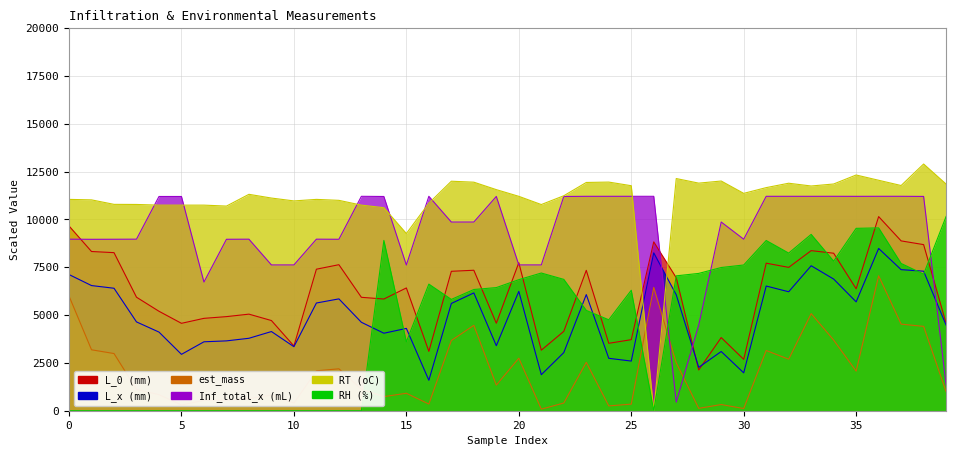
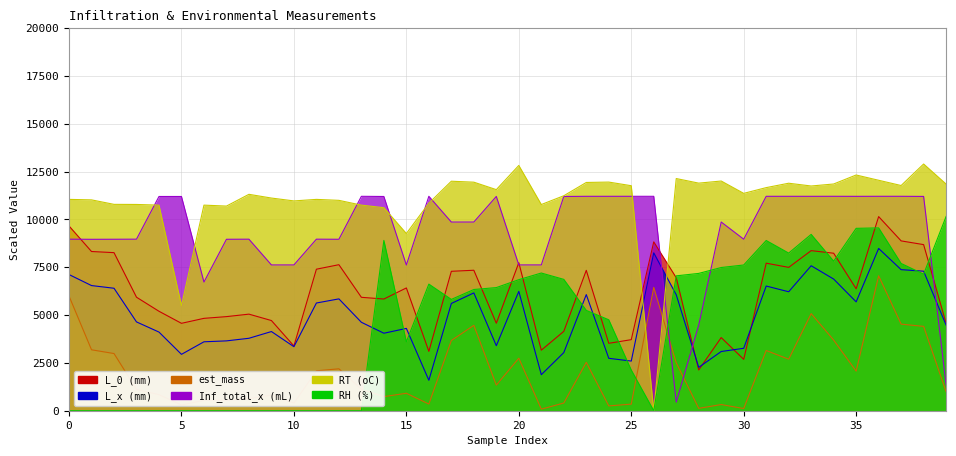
  {
    "L_0 (mm)": {
      "0": 9700,
      "5": 4600,
      "15": 6400,
      "25": 3700,
      "30": 2700,
      "35": 6400
    },
    "L_x (mm)": {
      "0": 7100,
      "5": 2900,
      "15": 4300,
      "20": 6200,
      "25": 2600,
-     "30": 2000,
+     "30": 3300,
      "35": 5700
    },
    "est_mass": {
      "0": 6000,
      "15": 900,
      "20": 2700,
      "25": 300,
      "30": 100,
      "35": 2100
    },
    "Inf_total_x (mL)": {
      "0": 9000,
      "5": 11200,
      "10": 7600,
      "15": 7600,
      "25": 11200,
      "30": 9000,
      "35": 11200
    },
    "RT (oC)": {
      "0": 11100,
-     "5": 10800,
+     "5": 5500,
      "10": 11000,
      "15": 9300,
-     "20": 11200,
+     "20": 12800,
      "25": 11800,
      "30": 11400,
      "35": 12300
    },
    "RH (%)": {
      "0": 0,
      "5": 0,
      "10": 0,
      "15": 3600,
      "20": 6900,
-     "25": 6300,
+     "25": 2100,
      "30": 7600,
      "35": 9500
    }
  }
